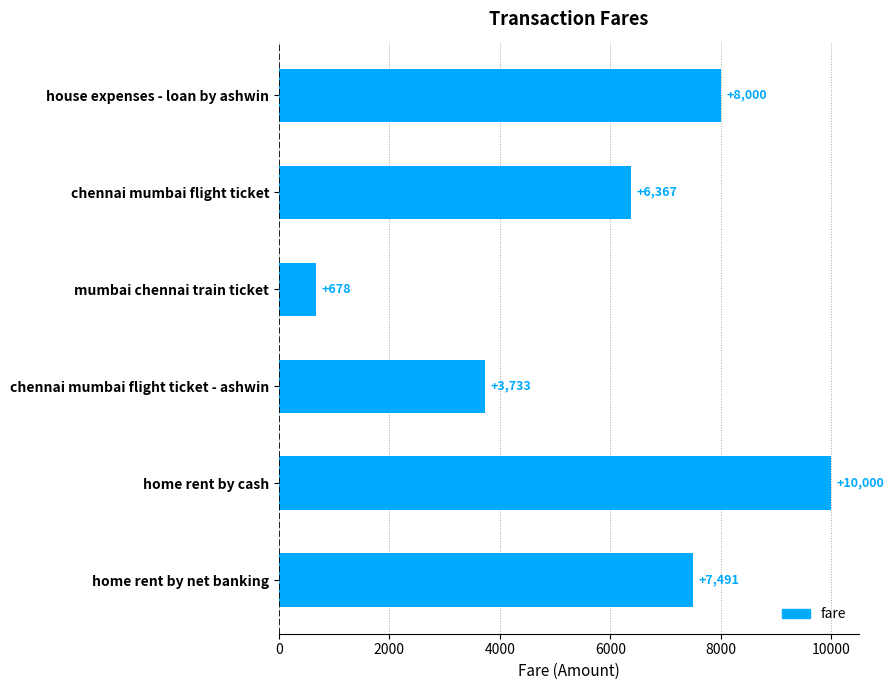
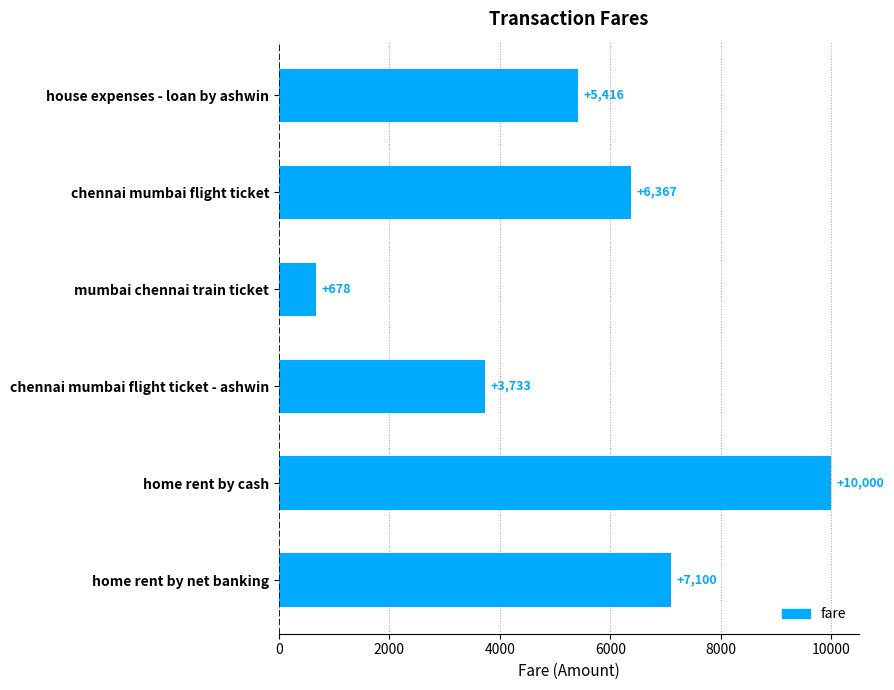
  {
-   "house expenses - loan by ashwin": "+8,000",
+   "house expenses - loan by ashwin": "+5,416",
    "chennai mumbai flight ticket": "+6,367",
    "mumbai chennai train ticket": "+678",
    "chennai mumbai flight ticket - ashwin": "+3,733",
    "home rent by cash": "+10,000",
-   "home rent by net banking": "+7,491"
+   "home rent by net banking": "+7,100"
  }
